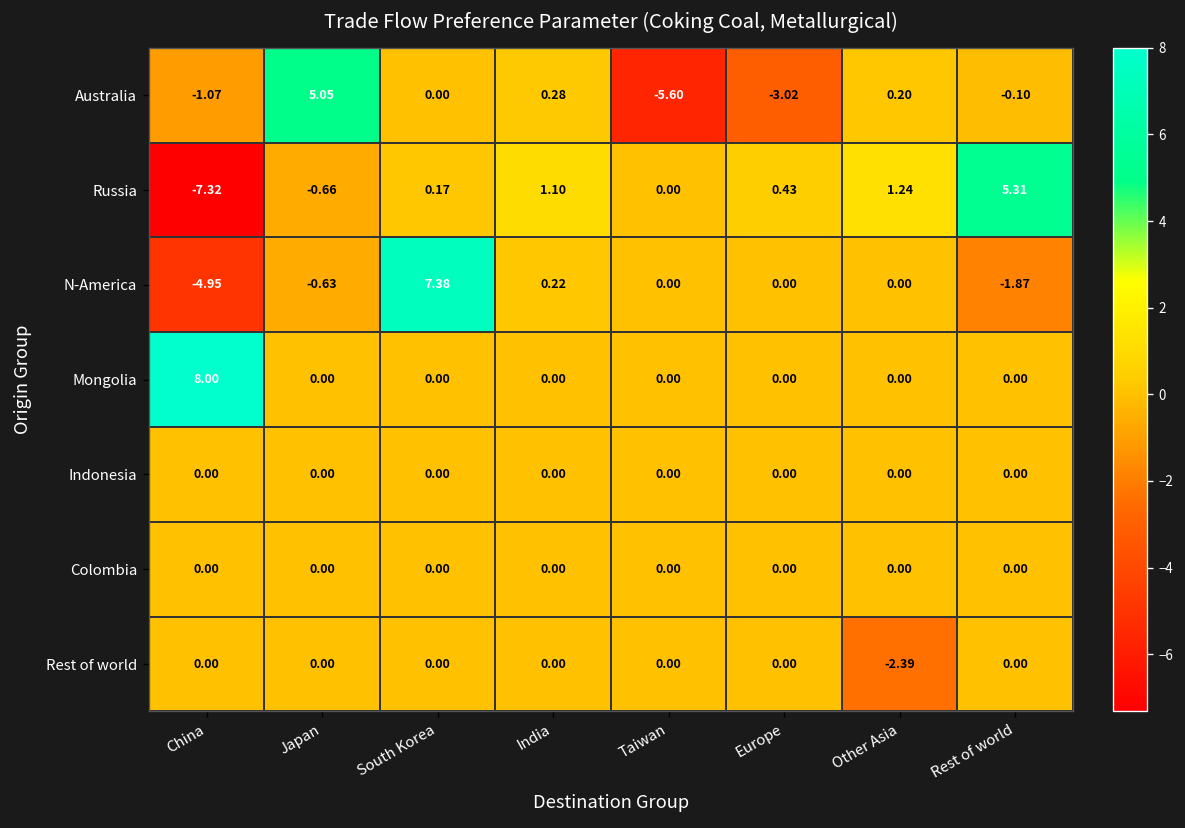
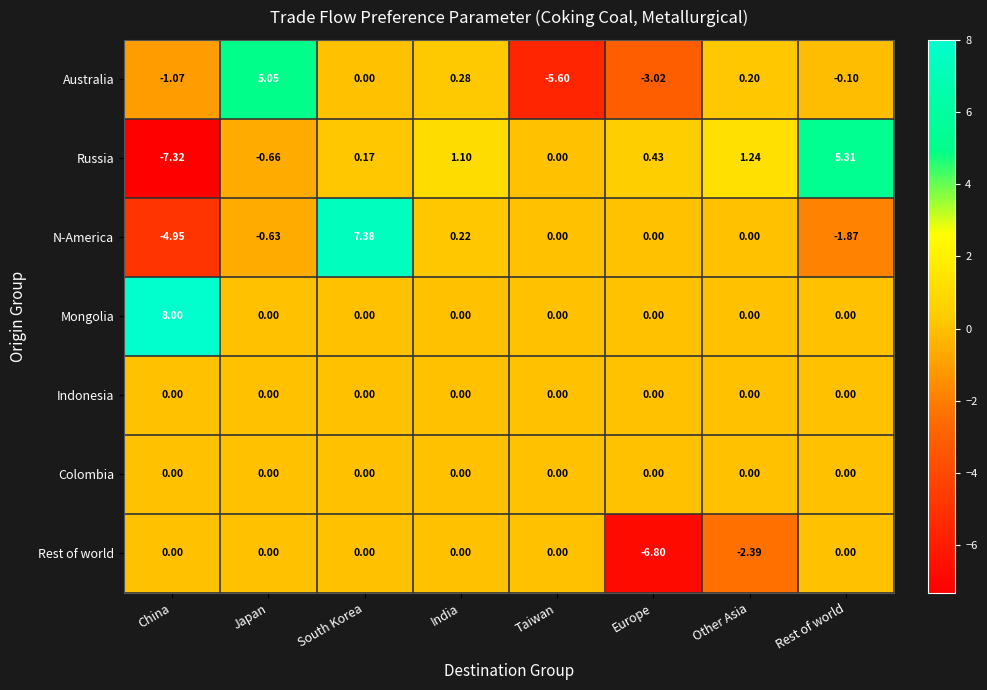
  {
    "Australia": {
      "China": -1.07,
      "Japan": 5.05,
      "South Korea": 0.00,
      "India": 0.28,
      "Taiwan": -5.60,
      "Europe": -3.02,
      "Other Asia": 0.20,
      "Rest of world": -0.10
    },
    "Russia": {
      "China": -7.32,
      "Japan": -0.66,
      "South Korea": 0.17,
      "India": 1.10,
      "Taiwan": 0.00,
      "Europe": 0.43,
      "Other Asia": 1.24,
      "Rest of world": 5.31
    },
    "N-America": {
      "China": -4.95,
      "Japan": -0.63,
      "South Korea": 7.38,
      "India": 0.22,
      "Taiwan": 0.00,
      "Europe": 0.00,
      "Other Asia": 0.00,
      "Rest of world": -1.87
    },
    "Mongolia": {
      "China": 8.00,
      "Japan": 0.00,
      "South Korea": 0.00,
      "India": 0.00,
      "Taiwan": 0.00,
      "Europe": 0.00,
      "Other Asia": 0.00,
      "Rest of world": 0.00
    },
    "Indonesia": {
      "China": 0.00,
      "Japan": 0.00,
      "South Korea": 0.00,
      "India": 0.00,
      "Taiwan": 0.00,
      "Europe": 0.00,
      "Other Asia": 0.00,
      "Rest of world": 0.00
    },
    "Colombia": {
      "China": 0.00,
      "Japan": 0.00,
      "South Korea": 0.00,
      "India": 0.00,
      "Taiwan": 0.00,
      "Europe": 0.00,
      "Other Asia": 0.00,
      "Rest of world": 0.00
    },
    "Rest of world": {
      "China": 0.00,
      "Japan": 0.00,
      "South Korea": 0.00,
      "India": 0.00,
      "Taiwan": 0.00,
-     "Europe": 0.00,
+     "Europe": -6.80,
      "Other Asia": -2.39,
      "Rest of world": 0.00
    }
  }
